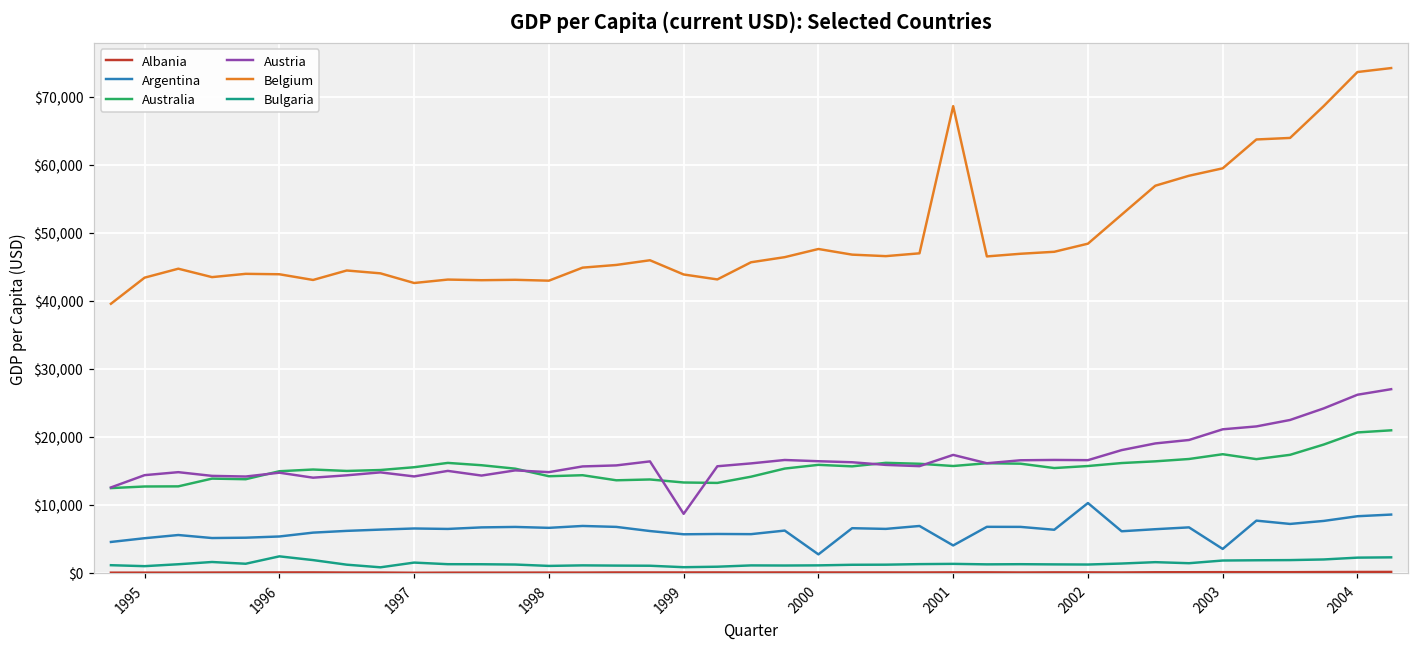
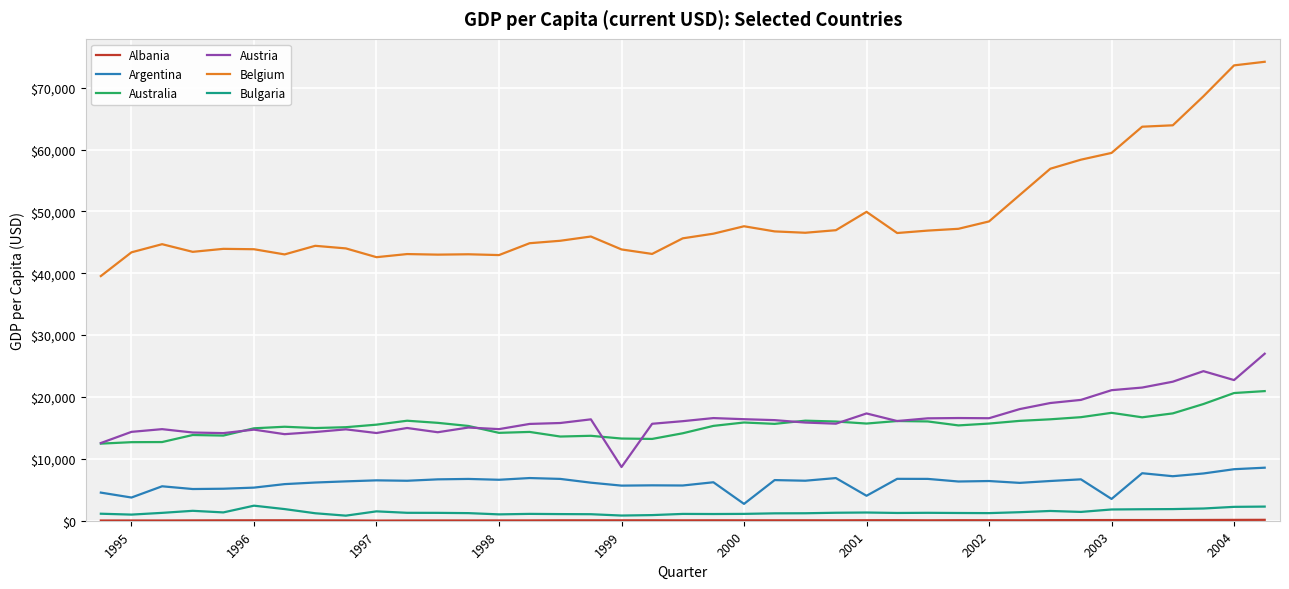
  {
    "Albania": {
      "1995": "$0",
      "1996": "$0",
      "1997": "$0",
      "1998": "$0",
      "1999": "$0",
      "2000": "$0",
      "2001": "$0",
      "2002": "$0",
      "2003": "$0",
      "2004": "$0"
    },
    "Argentina": {
-     "1995": "$5,000",
+     "1995": "$4,000",
      "1996": "$5,000",
      "1997": "$7,000",
      "1998": "$7,000",
      "1999": "$6,000",
      "2000": "$3,000",
      "2001": "$4,000",
-     "2002": "$10,000",
+     "2002": "$6,000",
      "2003": "$4,000",
      "2004": "$8,000"
    },
    "Austria": {
      "1995": "$14,000",
      "1997": "$14,000",
      "1998": "$15,000",
      "1999": "$9,000",
      "2000": "$16,000",
      "2001": "$17,000",
      "2002": "$17,000",
      "2003": "$21,000",
-     "2004": "$26,000"
+     "2004": "$23,000"
    },
    "Belgium": {
      "1995": "$43,000",
      "1996": "$44,000",
      "1997": "$43,000",
      "1998": "$43,000",
      "1999": "$44,000",
      "2000": "$48,000",
-     "2001": "$69,000",
+     "2001": "$50,000",
      "2002": "$48,000",
      "2003": "$59,000",
      "2004": "$74,000"
    }
  }
